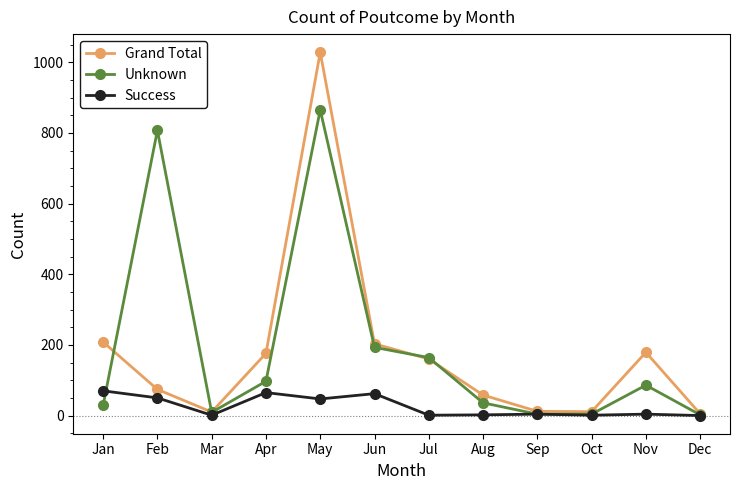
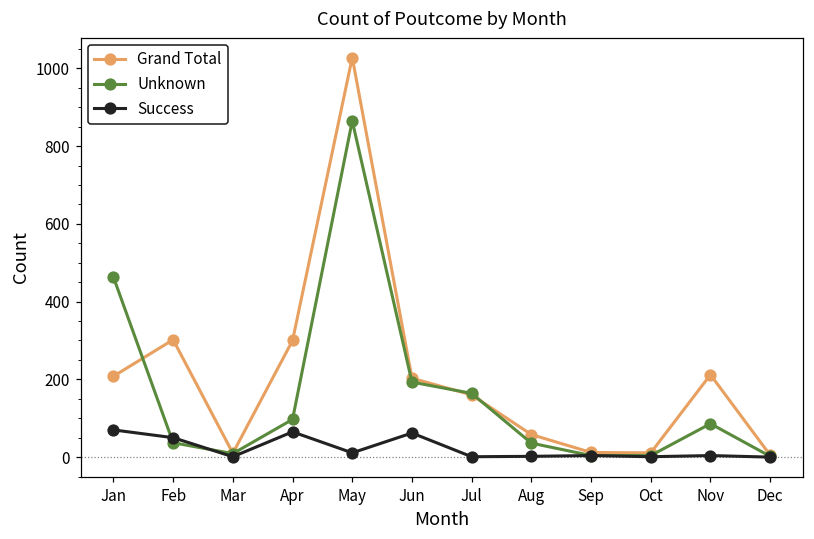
  {
    "Grand Total": {
      "Jan": 210,
-     "Feb": 70,
-     "Apr": 180,
+     "Feb": 300,
+     "Apr": 300,
      "May": 1030,
      "Jun": 200,
      "Aug": 60,
      "Sep": 10,
-     "Nov": 180
+     "Nov": 210
    },
    "Unknown": {
-     "Jan": 30,
-     "Feb": 810,
+     "Jan": 460,
+     "Feb": 40,
      "Apr": 100,
      "May": 870,
      "Jun": 190,
      "Aug": 40,
      "Nov": 90
    },
    "Success": {
      "Jan": 70,
      "Feb": 50,
      "Mar": 0,
      "Apr": 70,
-     "May": 50,
+     "May": 10,
      "Jun": 60,
      "Jul": 0,
      "Aug": 0,
      "Nov": 0
    }
  }
